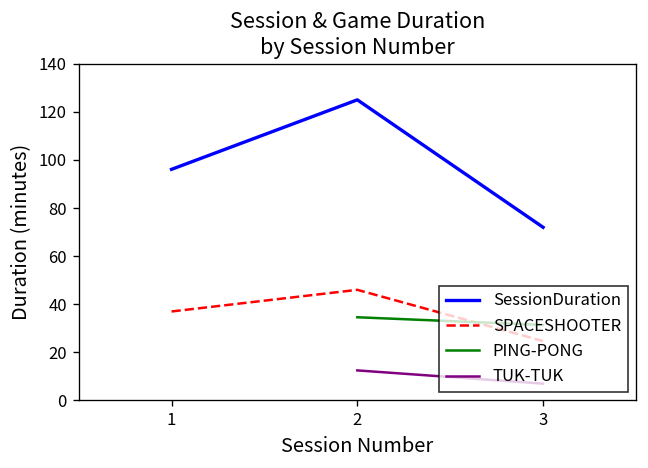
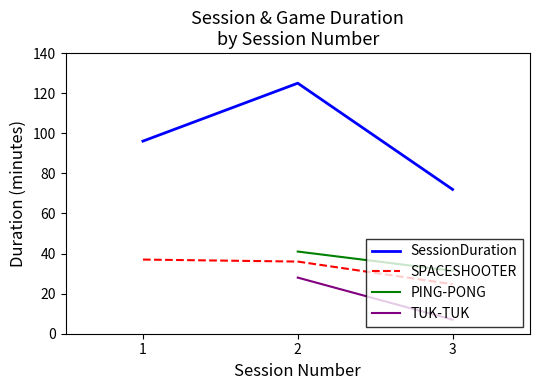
  {
    "SessionDuration": {
      "1": 96,
      "2": 125,
      "3": 72
    },
    "SPACESHOOTER": {
      "1": 37,
-     "2": 46
+     "2": 36
    },
    "PING-PONG": {
-     "2": 35
+     "2": 41
    },
    "TUK-TUK": {
-     "2": 13
+     "2": 28
    }
  }
